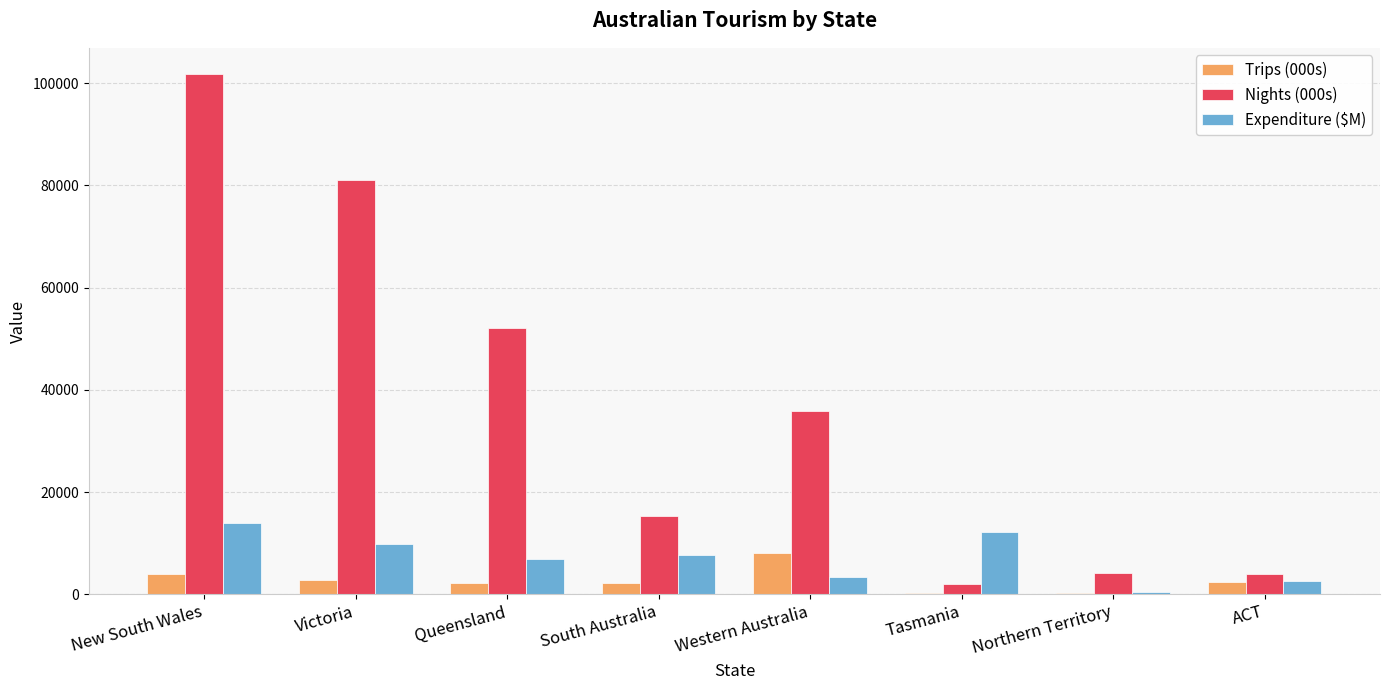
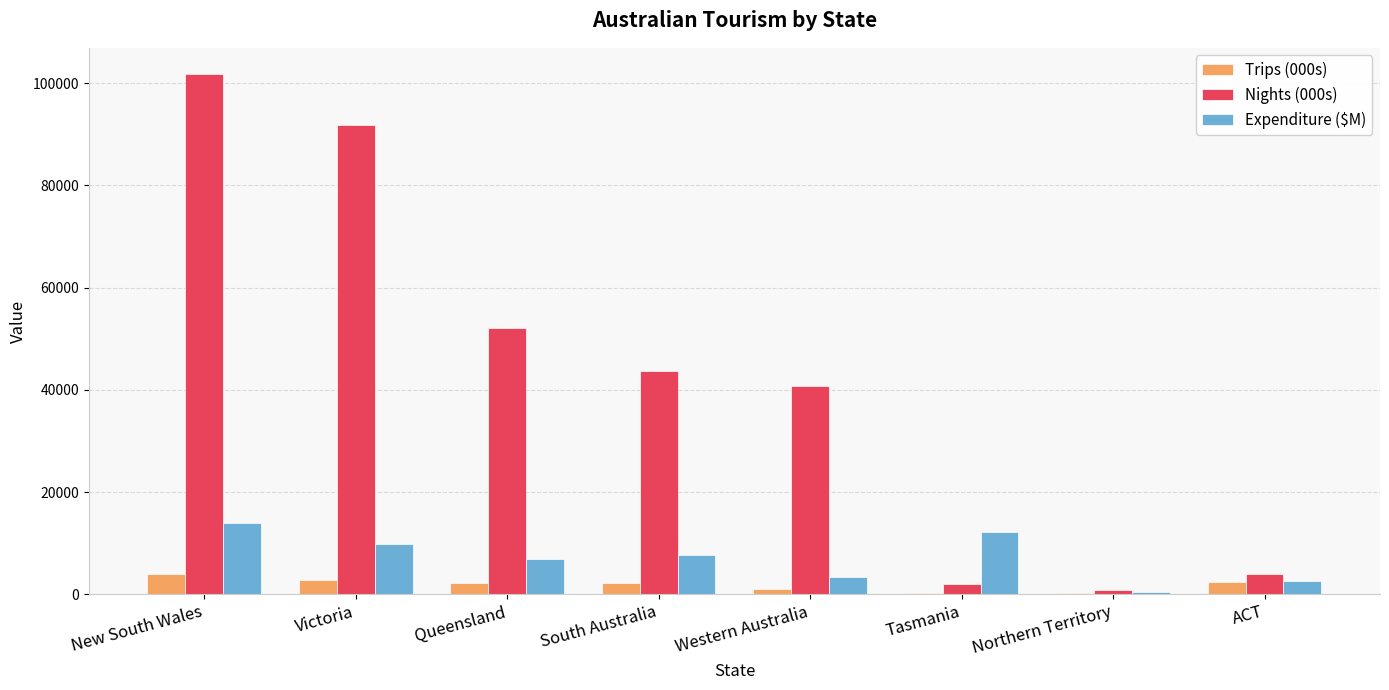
  {
    "Trips (000s)": {
      "New South Wales": 4000,
      "Victoria": 3000,
      "Queensland": 2000,
      "South Australia": 2000,
-     "Western Australia": 8000,
+     "Western Australia": 1000,
      "ACT": 2000
    },
    "Nights (000s)": {
      "New South Wales": 102000,
-     "Victoria": 81000,
+     "Victoria": 92000,
      "Queensland": 52000,
-     "South Australia": 15000,
-     "Western Australia": 36000,
+     "South Australia": 44000,
+     "Western Australia": 41000,
      "Tasmania": 2000,
-     "Northern Territory": 4000,
+     "Northern Territory": 1000,
      "ACT": 4000
    },
    "Expenditure ($M)": {
      "New South Wales": 14000,
      "Victoria": 10000,
      "Queensland": 7000,
      "South Australia": 8000,
      "Western Australia": 3000,
      "Tasmania": 12000,
      "ACT": 3000
    }
  }
